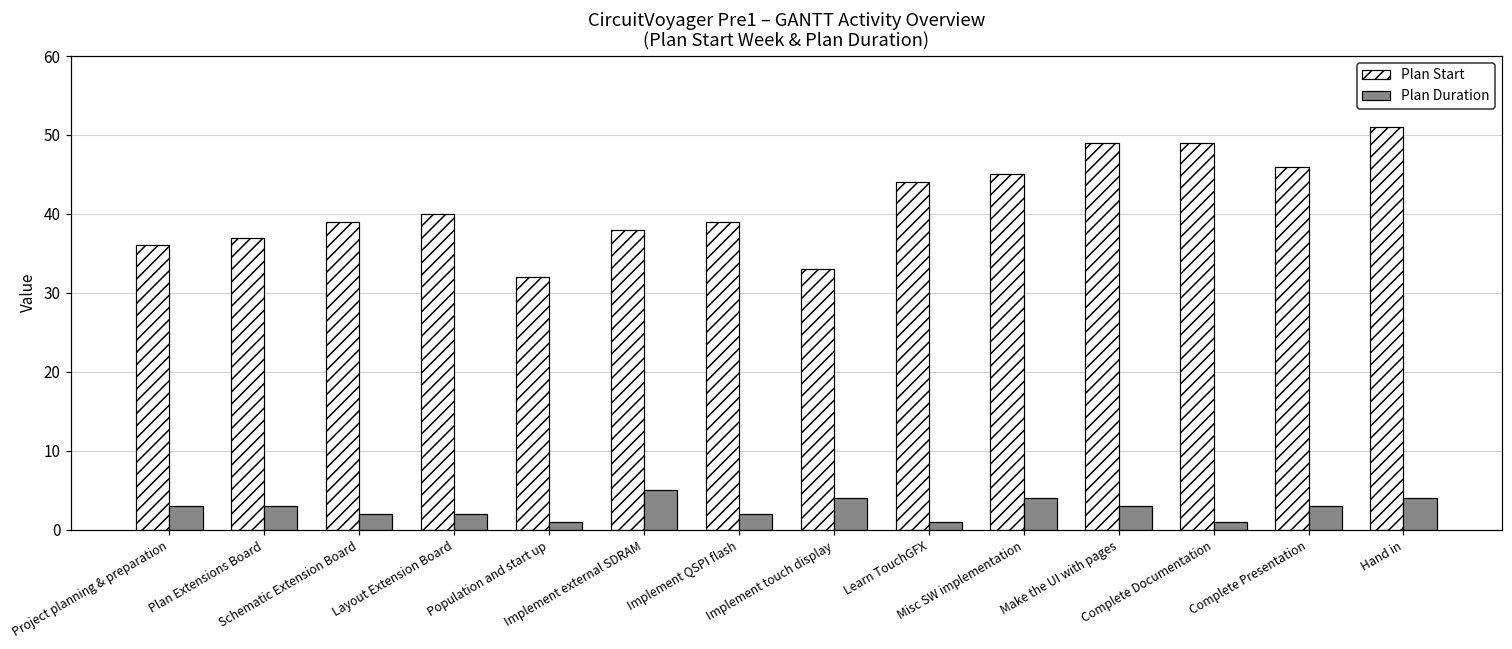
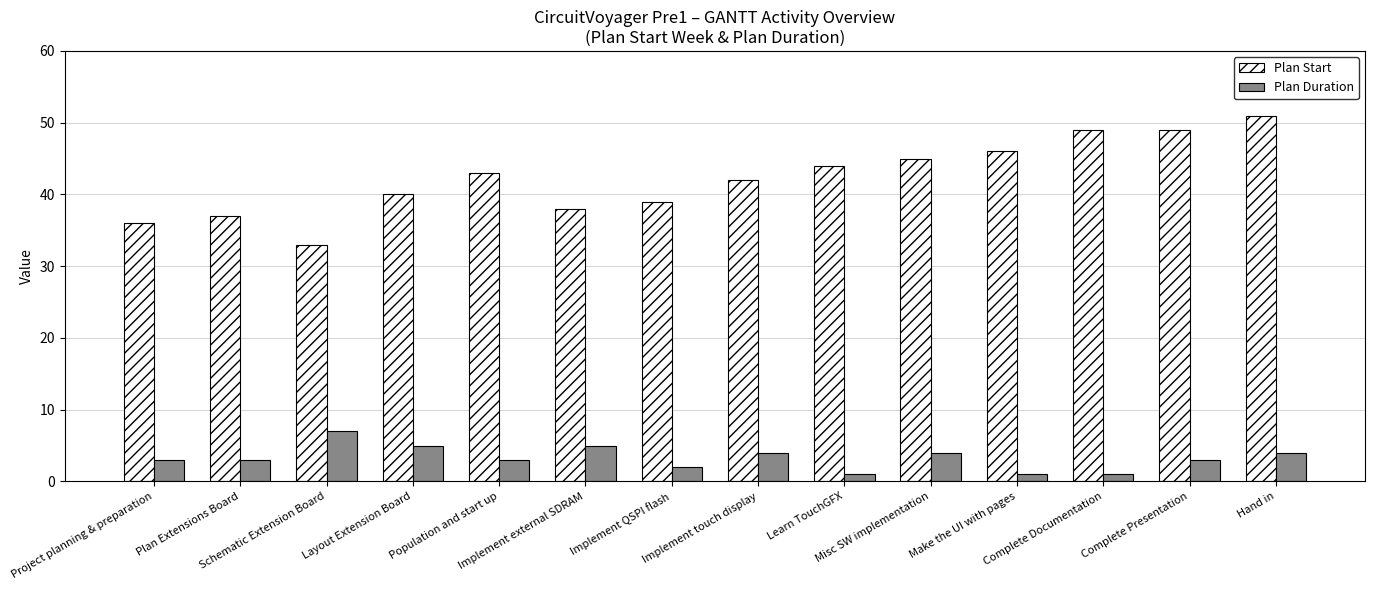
  {
    "Plan Start": {
      "Project planning & preparation": 36,
      "Plan Extensions Board": 37,
-     "Schematic Extension Board": 39,
+     "Schematic Extension Board": 33,
      "Layout Extension Board": 40,
-     "Population and start up": 32,
+     "Population and start up": 43,
      "Implement external SDRAM": 38,
      "Implement QSPI flash": 39,
-     "Implement touch display": 33,
+     "Implement touch display": 42,
      "Learn TouchGFX": 44,
      "Misc SW implementation": 45,
-     "Make the UI with pages": 49,
+     "Make the UI with pages": 46,
      "Complete Documentation": 49,
-     "Complete Presentation": 46,
+     "Complete Presentation": 49,
      "Hand in": 51
    },
    "Plan Duration": {
      "Project planning & preparation": 3,
      "Plan Extensions Board": 3,
-     "Schematic Extension Board": 2,
-     "Layout Extension Board": 2,
-     "Population and start up": 1,
+     "Schematic Extension Board": 7,
+     "Layout Extension Board": 5,
+     "Population and start up": 3,
      "Implement external SDRAM": 5,
      "Implement QSPI flash": 2,
      "Implement touch display": 4,
      "Learn TouchGFX": 1,
      "Misc SW implementation": 4,
-     "Make the UI with pages": 3,
+     "Make the UI with pages": 1,
      "Complete Documentation": 1,
      "Complete Presentation": 3,
      "Hand in": 4
    }
  }
